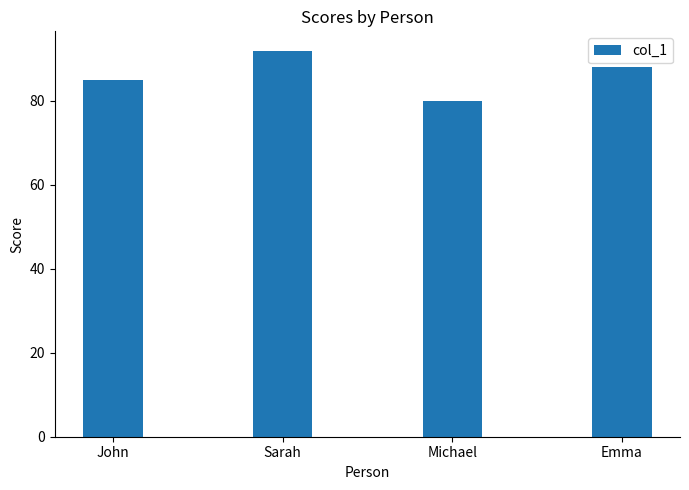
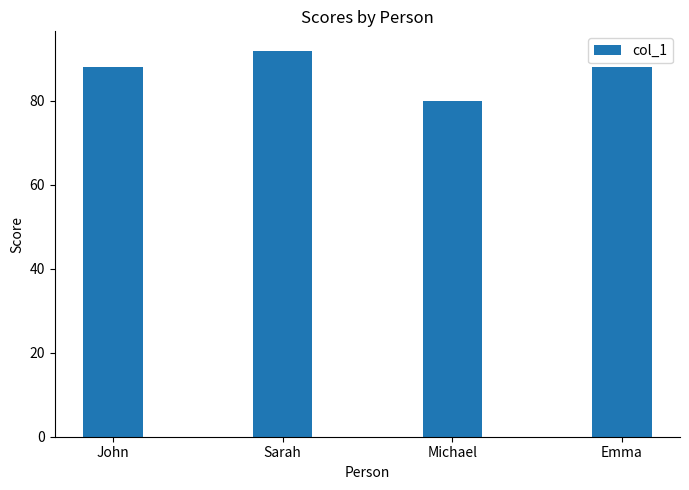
  {
-   "John": 85,
+   "John": 88,
    "Sarah": 92,
    "Michael": 80,
    "Emma": 88
  }
